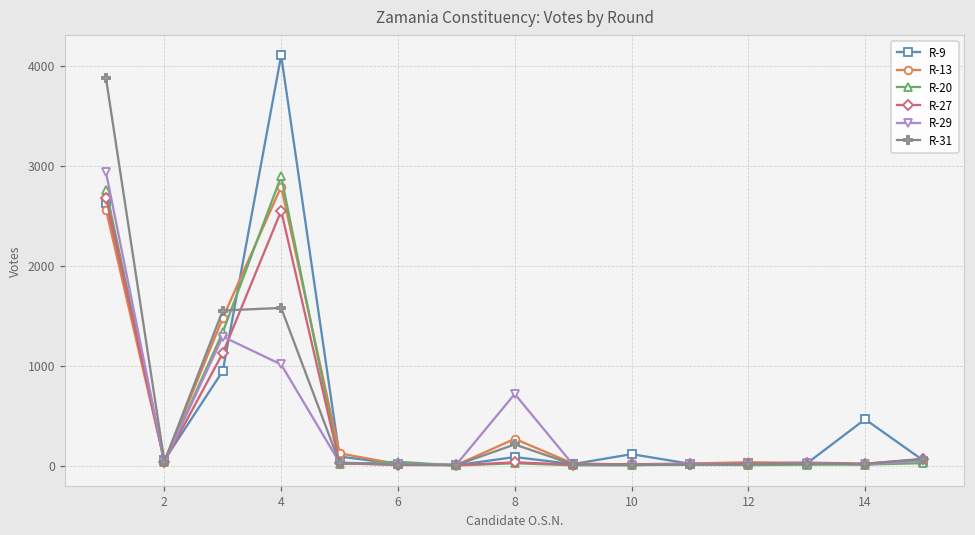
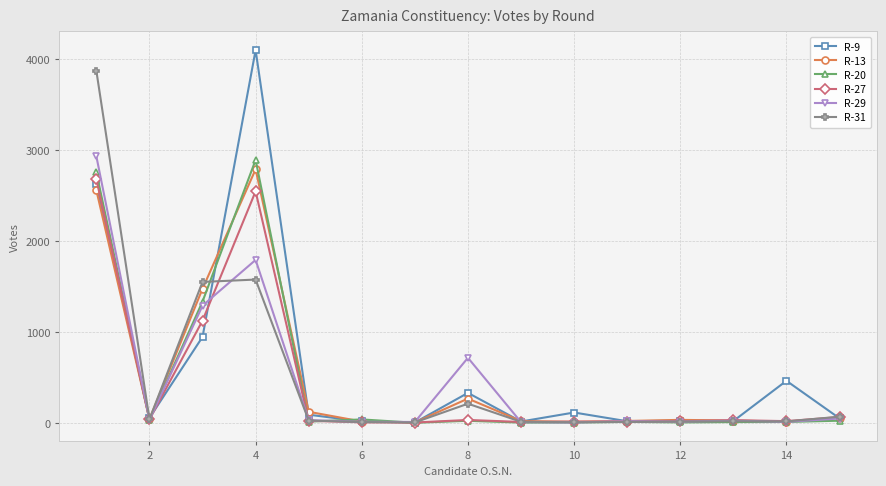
  {
    "R-9": {
      "4": 4100,
-     "8": 100,
+     "8": 300,
      "10": 100,
      "14": 500
    },
    "R-29": {
-     "4": 1000,
+     "4": 1800,
      "8": 700
    }
  }
